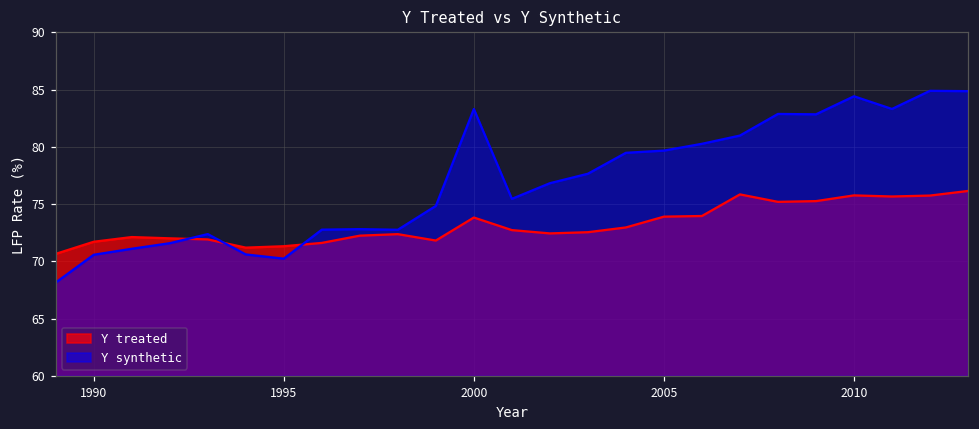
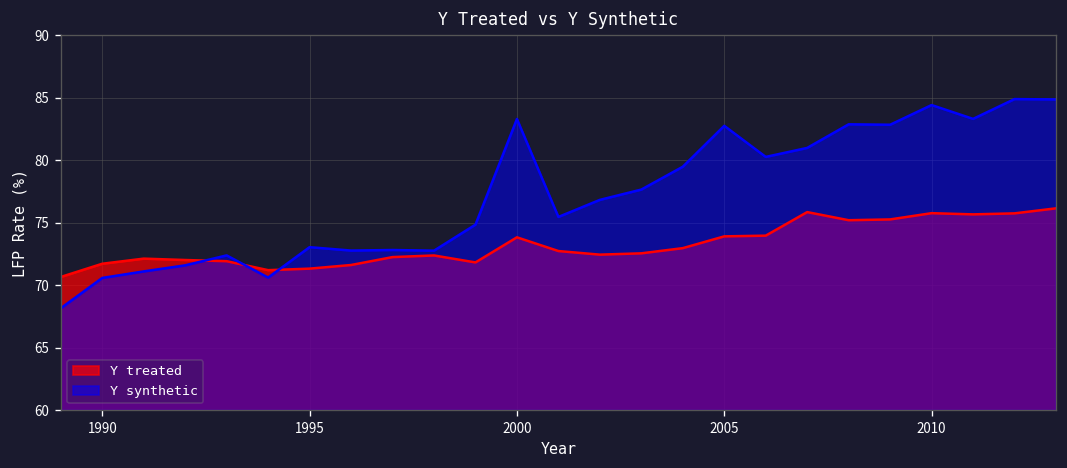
  {
    "Y treated": {
      "1990": 71.7,
      "1995": 71.3,
      "2000": 73.8,
      "2005": 73.9,
      "2010": 75.8
    },
    "Y synthetic": {
      "1990": 70.6,
-     "1995": 70.2,
+     "1995": 73.0,
      "2000": 83.3,
-     "2005": 79.7,
+     "2005": 82.7,
      "2010": 84.4
    }
  }
